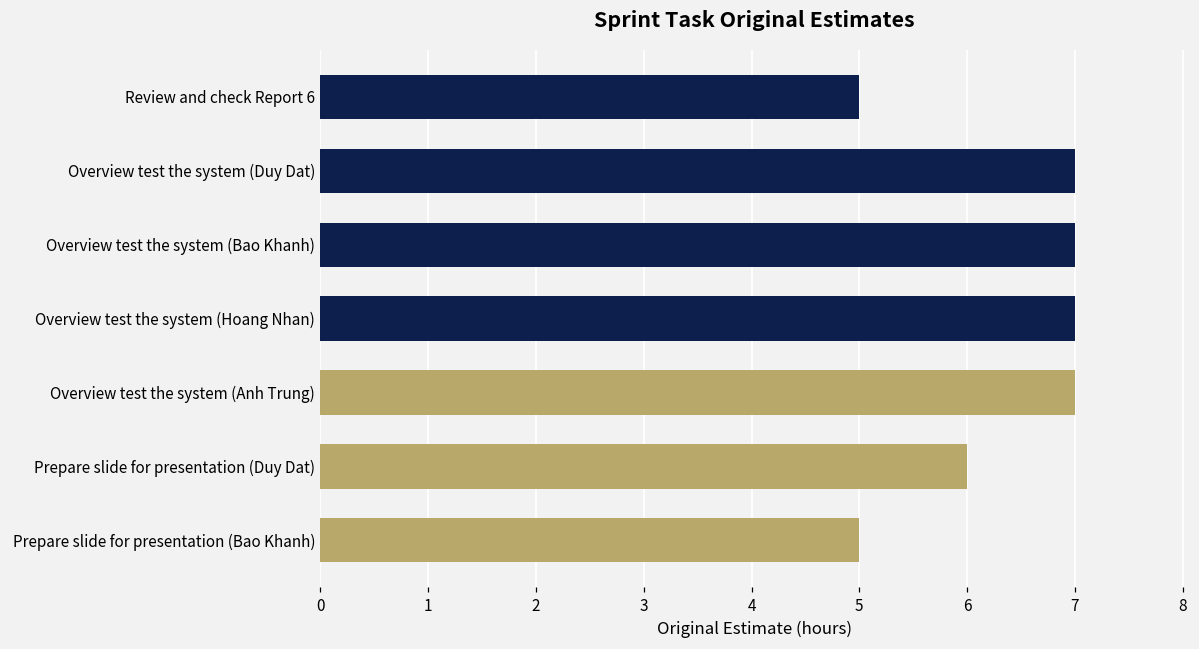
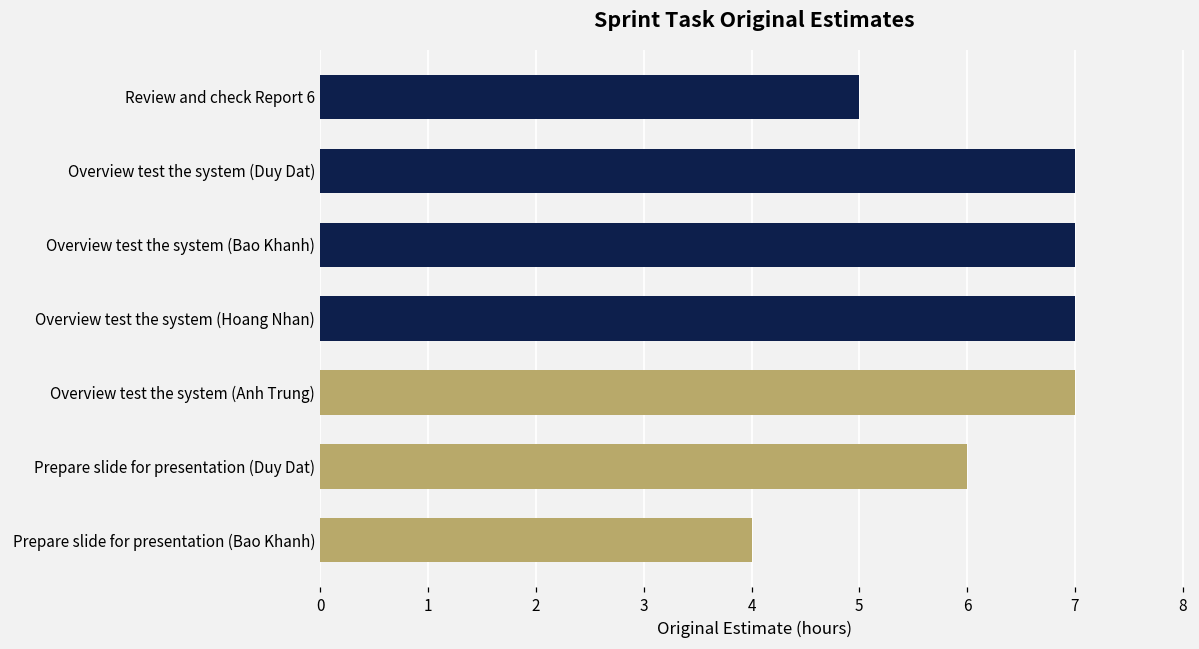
  {
    "Review and check Report 6": 5,
    "Overview test the system (Duy Dat)": 7,
    "Overview test the system (Bao Khanh)": 7,
    "Overview test the system (Hoang Nhan)": 7,
    "Overview test the system (Anh Trung)": 7,
    "Prepare slide for presentation (Duy Dat)": 6,
-   "Prepare slide for presentation (Bao Khanh)": 5
+   "Prepare slide for presentation (Bao Khanh)": 4
  }
